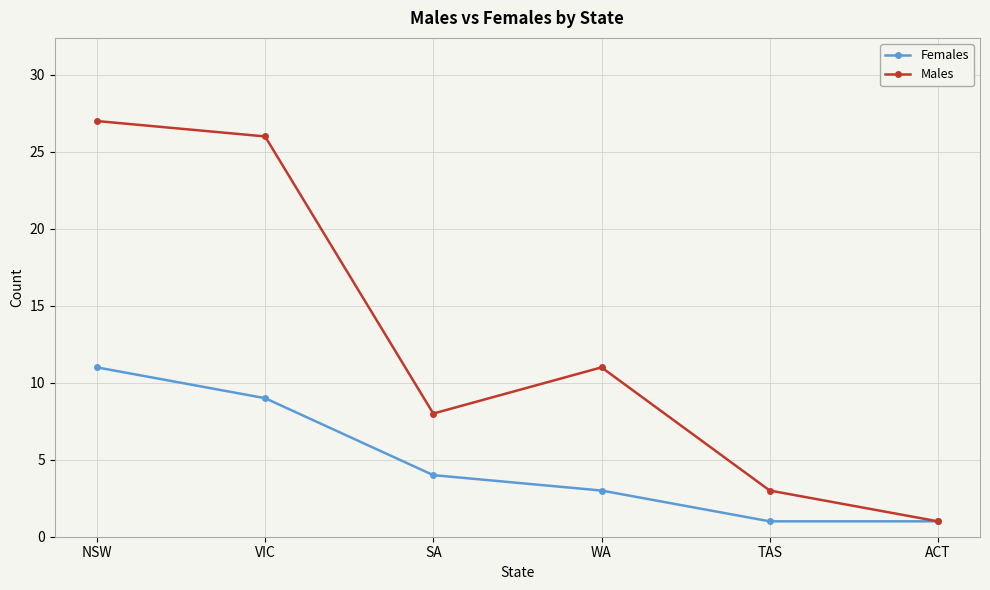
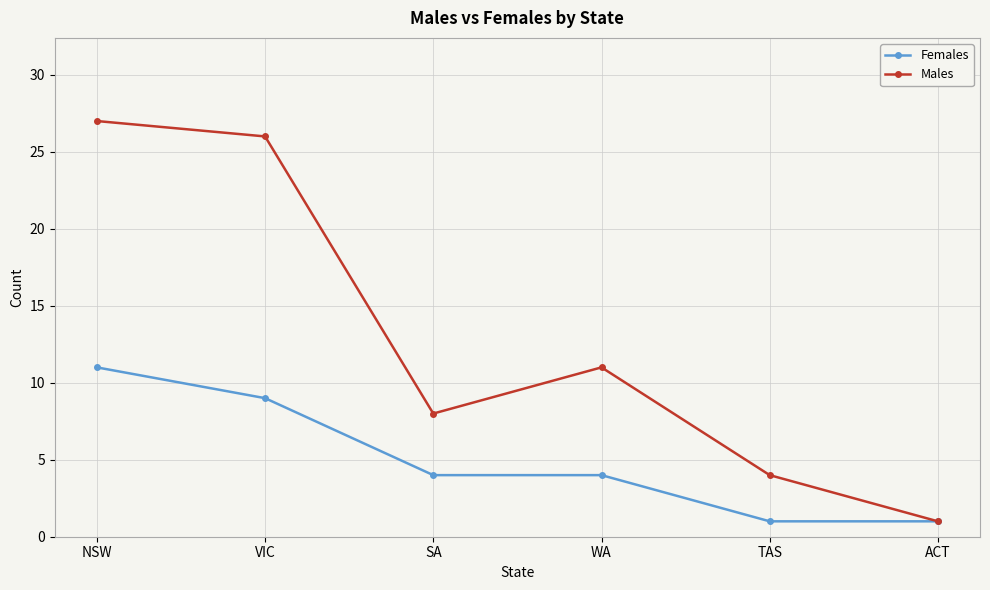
  {
    "Females": {
      "NSW": 11,
      "VIC": 9,
      "SA": 4,
-     "WA": 3,
+     "WA": 4,
      "TAS": 1
    },
    "Males": {
      "NSW": 27,
      "VIC": 26,
      "SA": 8,
      "WA": 11,
-     "TAS": 3
+     "TAS": 4
    }
  }
